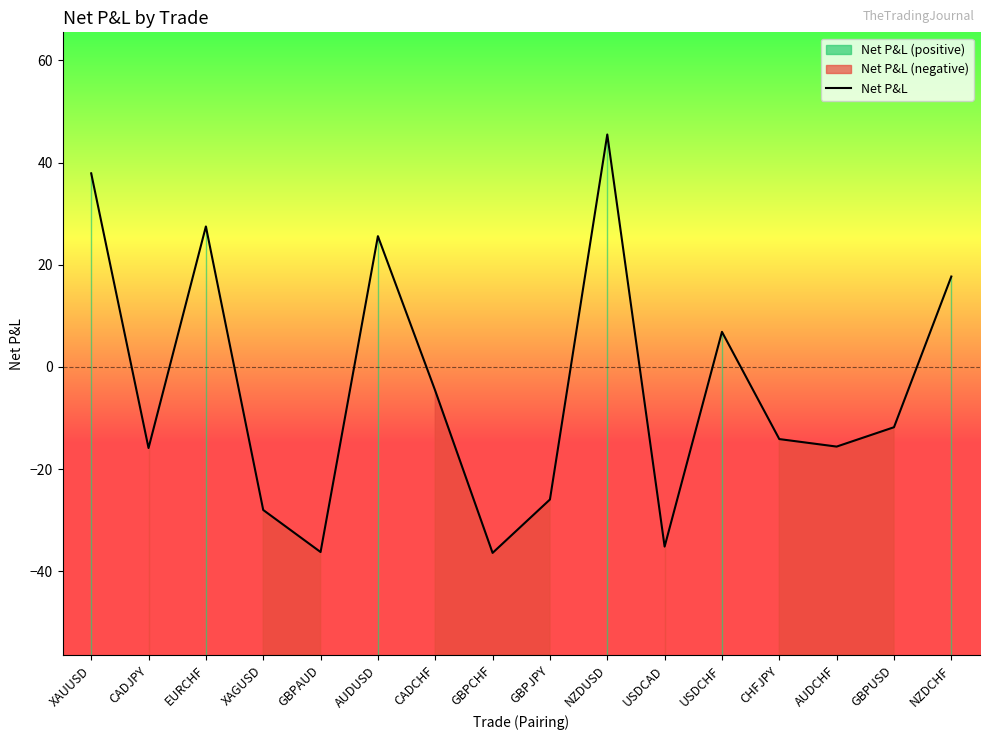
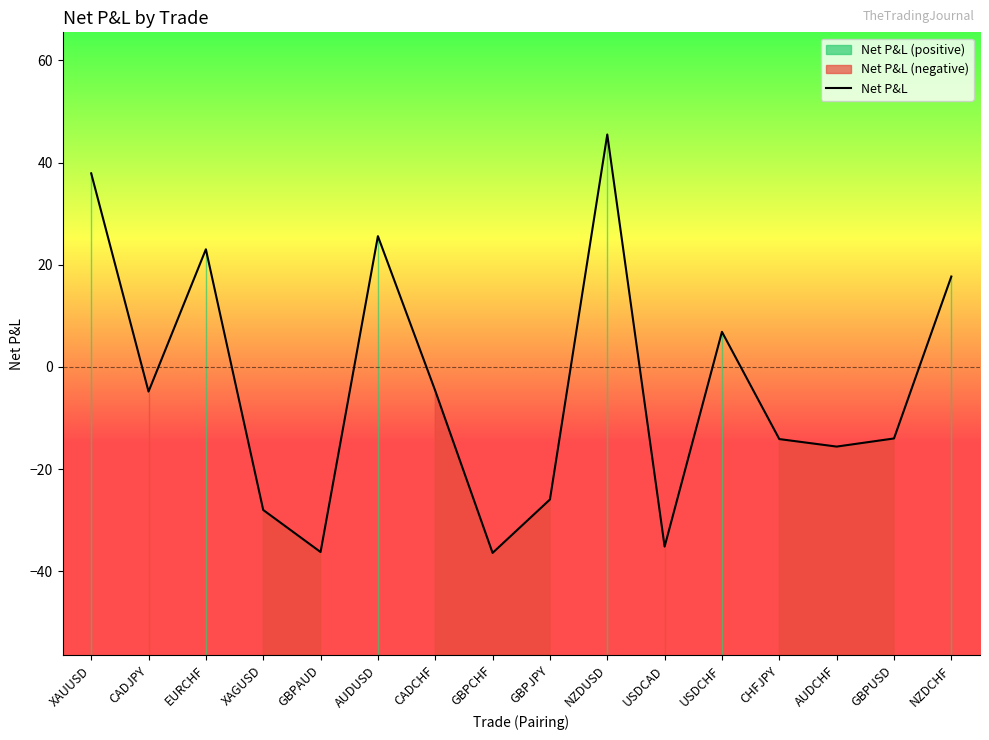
  {
    "XAUUSD": 38,
-   "CADJPY": -16,
-   "EURCHF": 28,
+   "CADJPY": -5,
+   "EURCHF": 23,
    "XAGUSD": -28,
    "GBPAUD": -36,
    "AUDUSD": 26,
    "CADCHF": -5,
    "GBPCHF": -36,
    "GBPJPY": -26,
    "NZDUSD": 46,
    "USDCAD": -35,
    "USDCHF": 7,
    "CHFJPY": -14,
    "AUDCHF": -16,
-   "GBPUSD": -12,
+   "GBPUSD": -14,
    "NZDCHF": 18
  }
